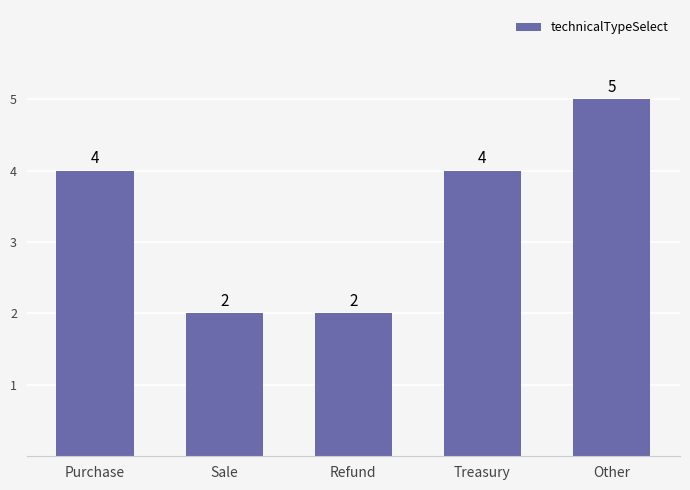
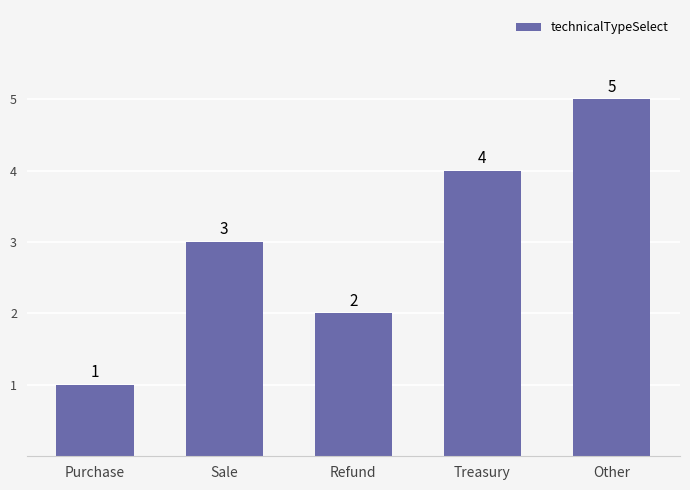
  {
-   "Purchase": 4,
-   "Sale": 2,
+   "Purchase": 1,
+   "Sale": 3,
    "Refund": 2,
    "Treasury": 4,
    "Other": 5
  }
